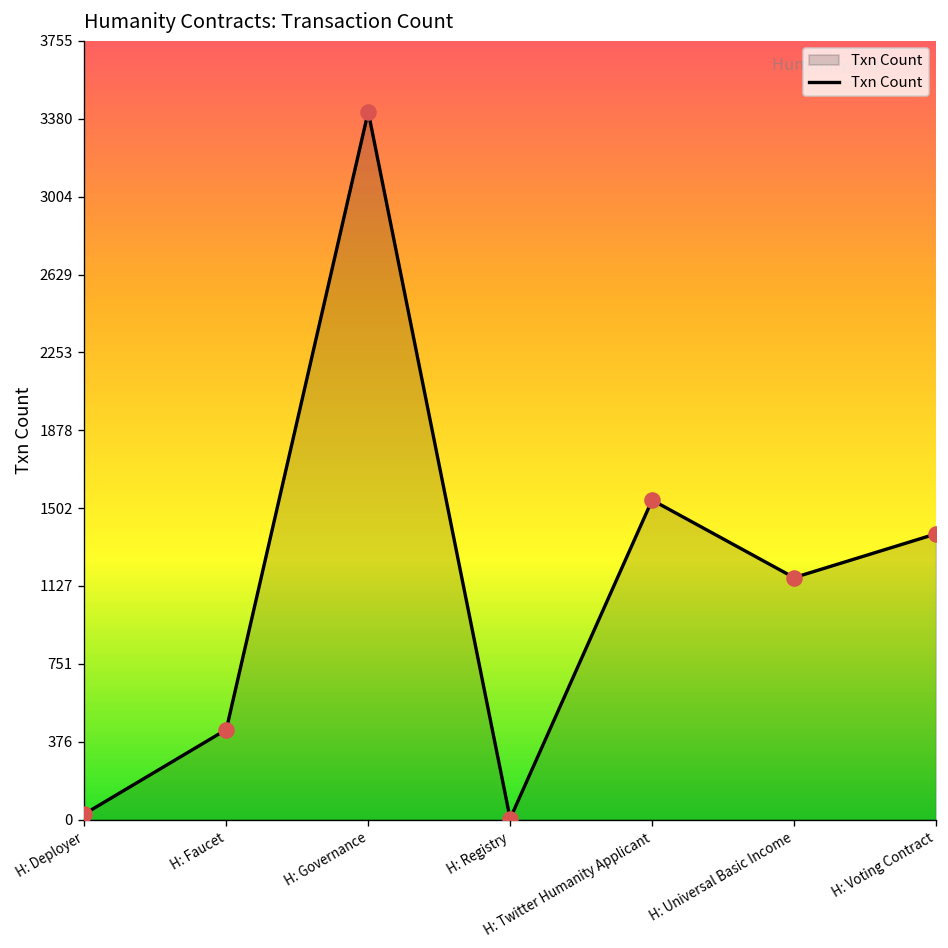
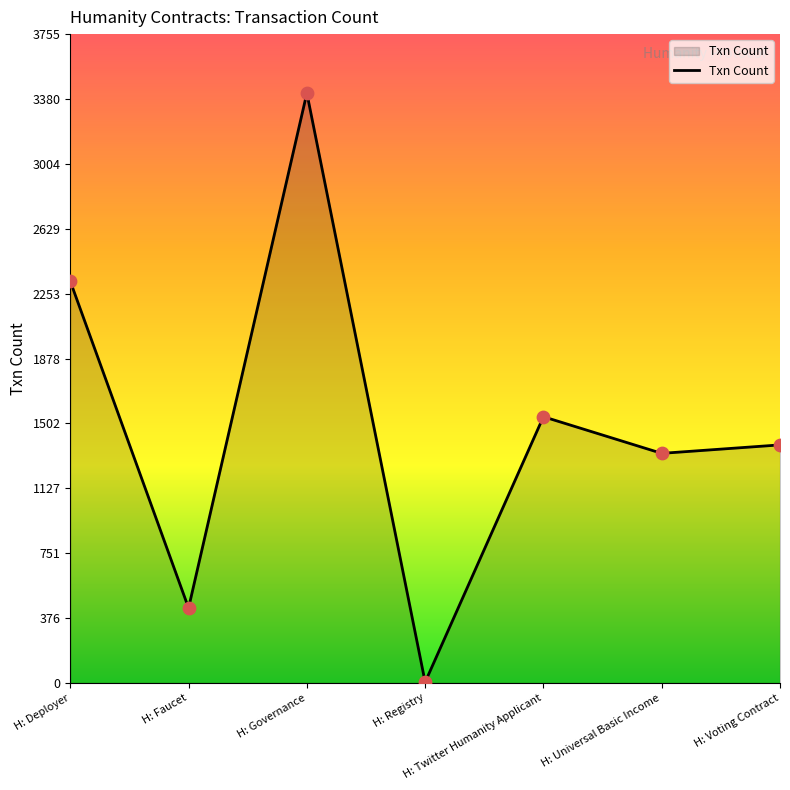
  {
-   "H: Deployer": 30,
+   "H: Deployer": 2330,
    "H: Faucet": 430,
    "H: Governance": 3410,
    "H: Registry": 10,
    "H: Twitter Humanity Applicant": 1540,
-   "H: Universal Basic Income": 1170,
+   "H: Universal Basic Income": 1330,
    "H: Voting Contract": 1380
  }
